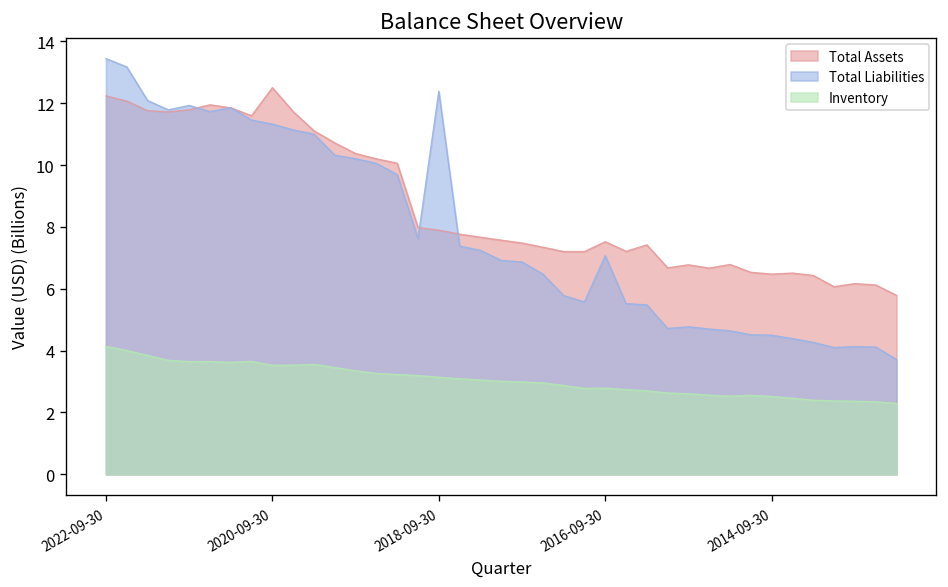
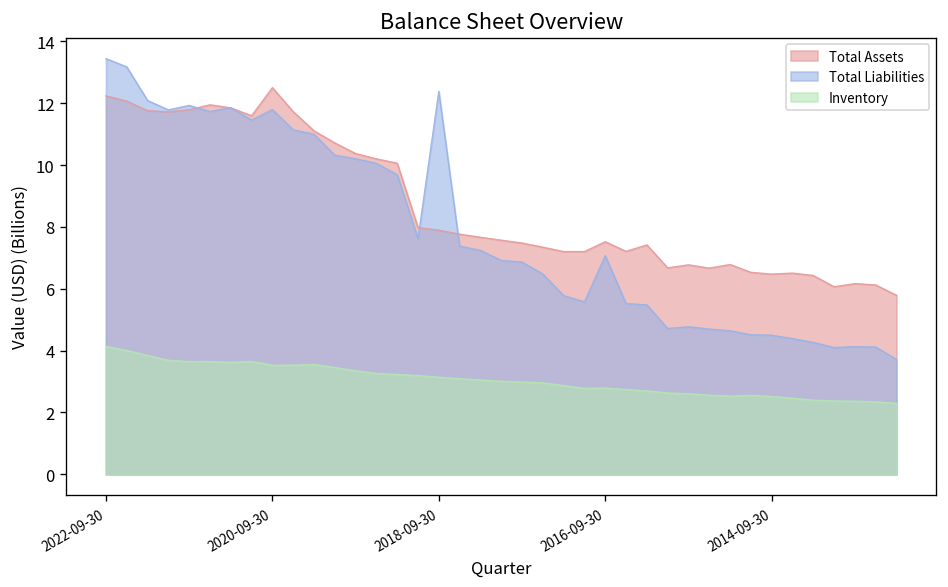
  {
    "Total Assets": {
      "2022-09-30": 12.2,
      "2020-09-30": 12.5,
      "2018-09-30": 7.9,
      "2016-09-30": 7.5,
      "2014-09-30": 6.5
    },
    "Total Liabilities": {
      "2022-09-30": 13.4,
-     "2020-09-30": 11.3,
+     "2020-09-30": 11.8,
      "2018-09-30": 12.4,
      "2016-09-30": 7.1,
      "2014-09-30": 4.5
    },
    "Inventory": {
      "2022-09-30": 4.1,
      "2020-09-30": 3.5,
      "2018-09-30": 3.1,
      "2016-09-30": 2.8,
      "2014-09-30": 2.5
    }
  }
